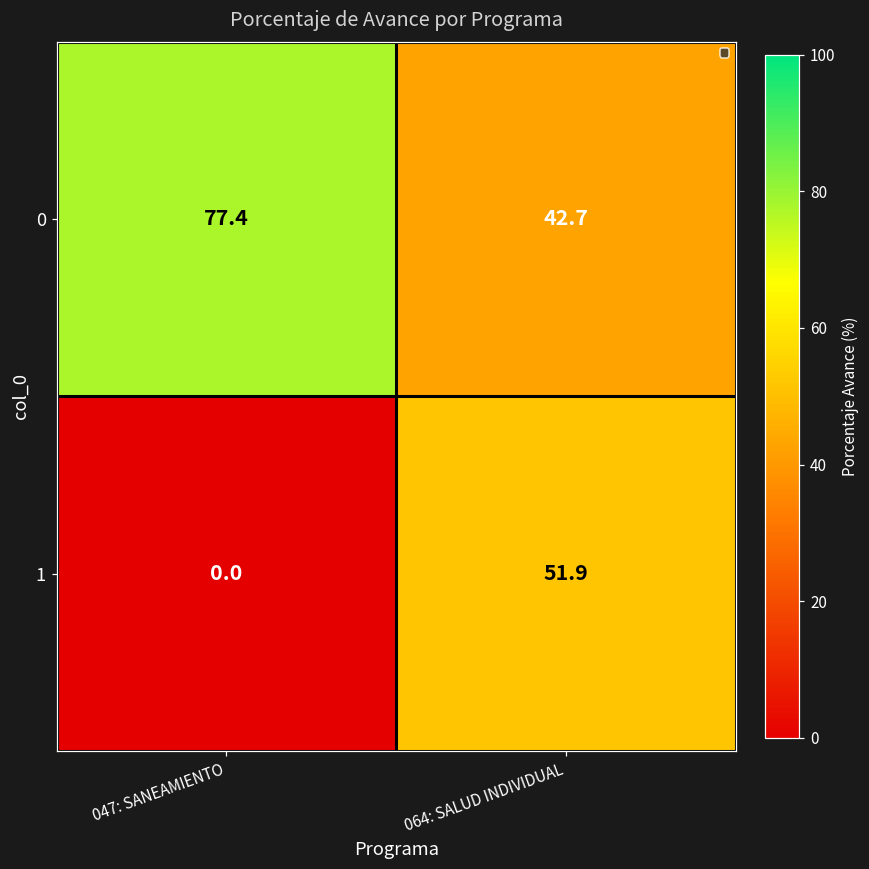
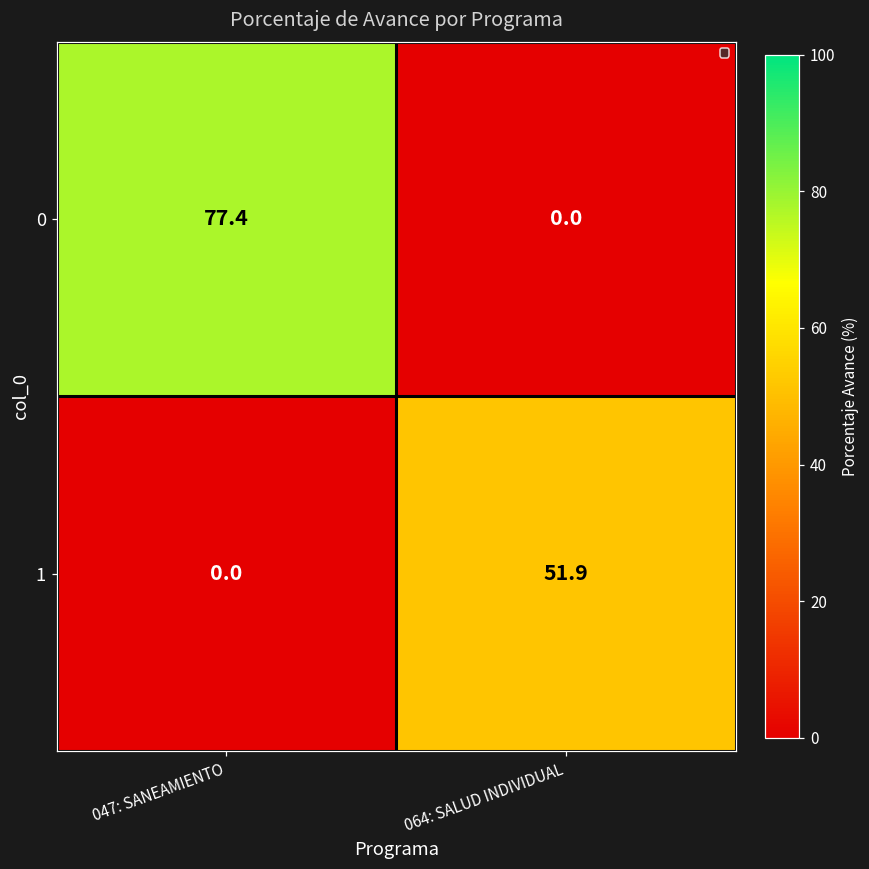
  {
    "0": {
      "047: SANEAMIENTO": 77.4,
-     "064: SALUD INDIVIDUAL": 42.7
+     "064: SALUD INDIVIDUAL": 0.0
    },
    "1": {
      "047: SANEAMIENTO": 0.0,
      "064: SALUD INDIVIDUAL": 51.9
    }
  }
